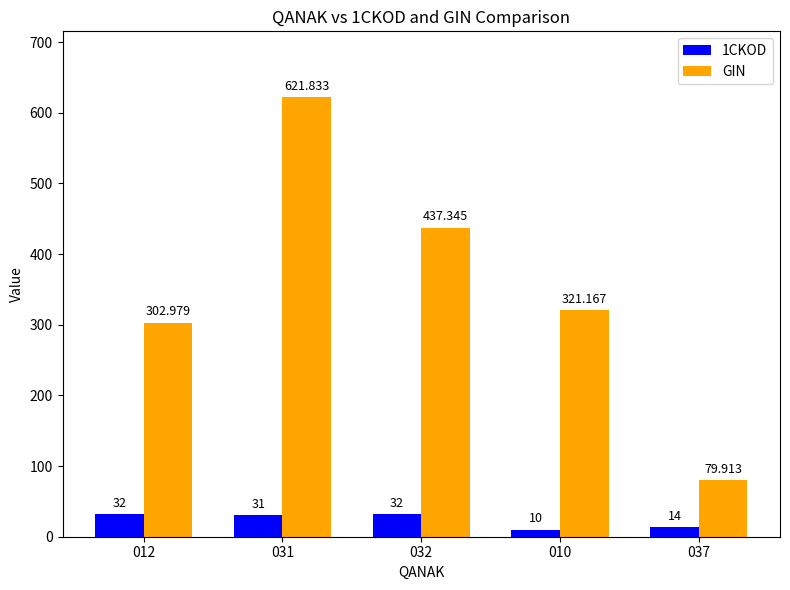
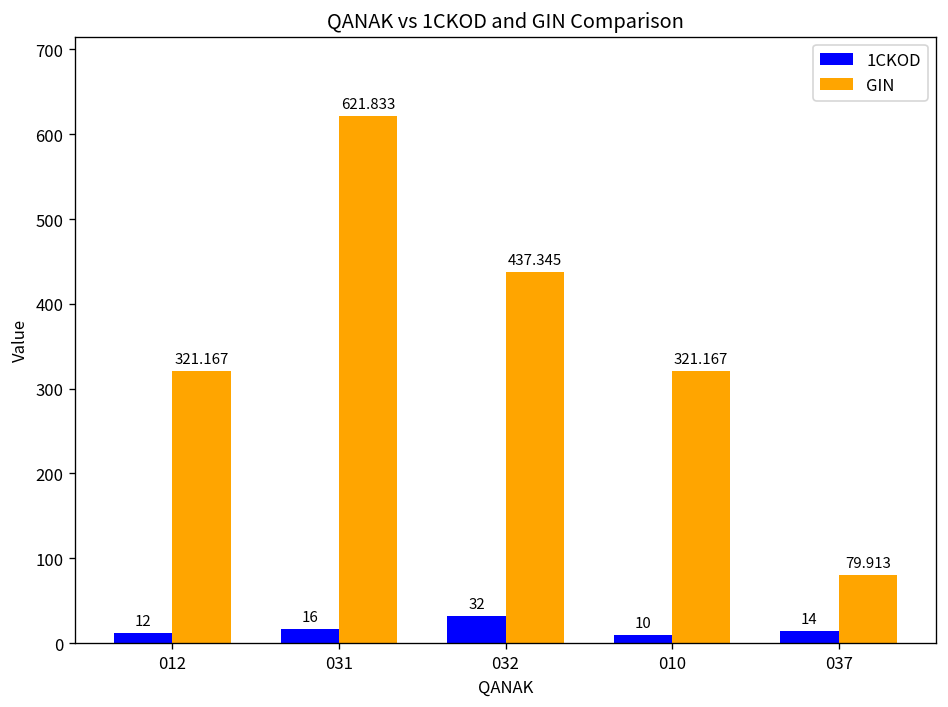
  {
    "1CKOD": {
-     "012": 32,
-     "031": 31,
+     "012": 12,
+     "031": 16,
      "032": 32,
      "010": 10,
      "037": 14
    },
    "GIN": {
-     "012": 302.979,
+     "012": 321.167,
      "031": 621.833,
      "032": 437.345,
      "010": 321.167,
      "037": 79.913
    }
  }
